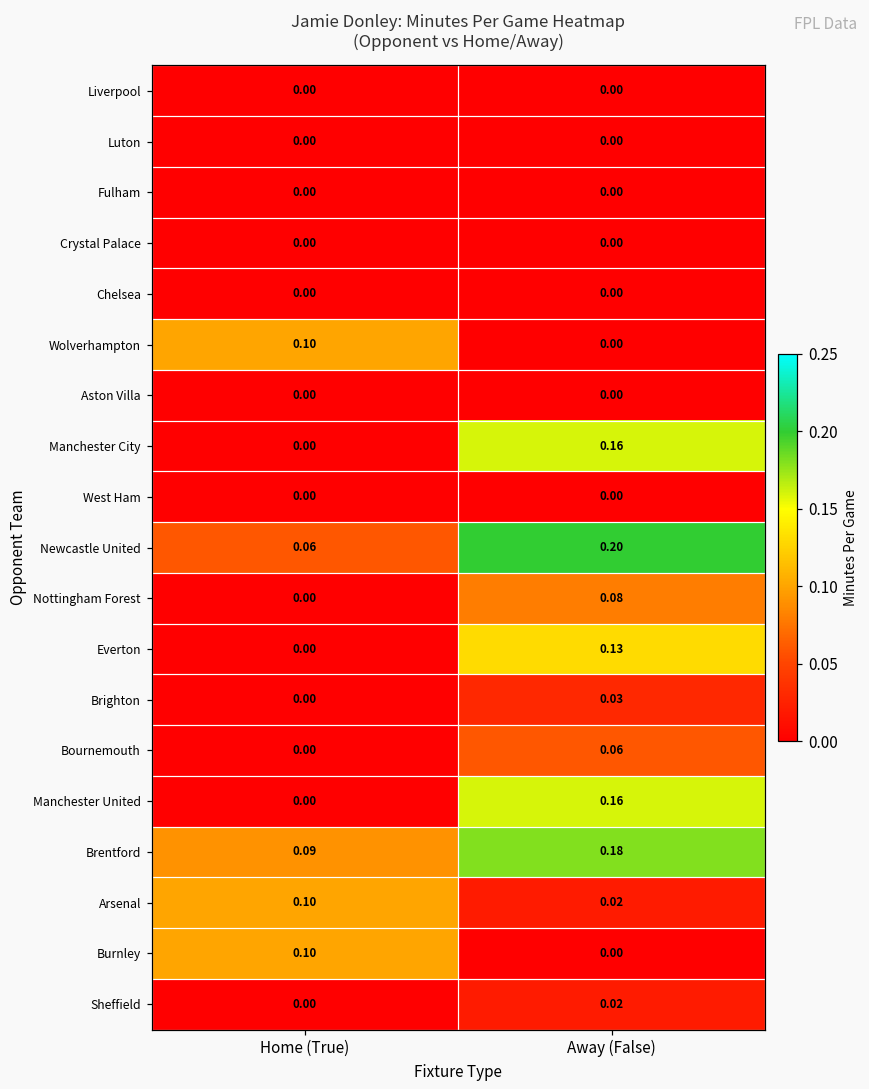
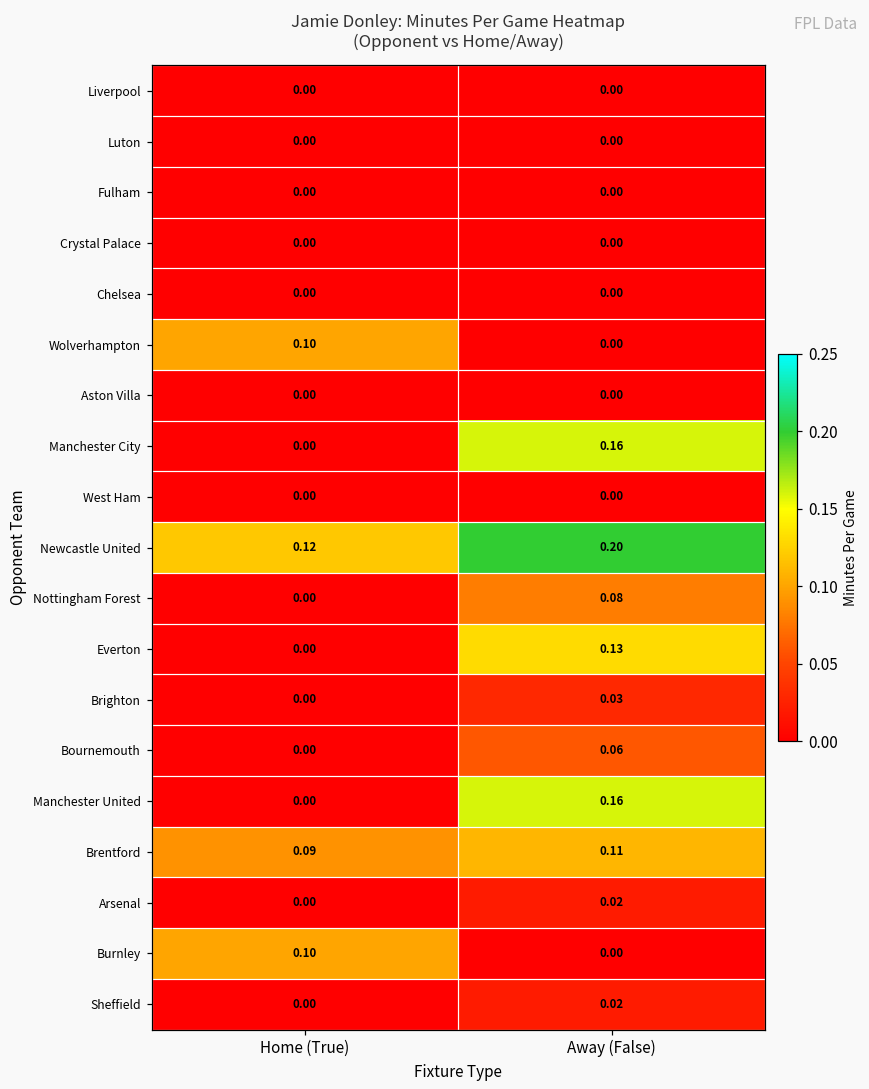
  {
    "Liverpool": {
      "Home (True)": 0.00,
      "Away (False)": 0.00
    },
    "Luton": {
      "Home (True)": 0.00,
      "Away (False)": 0.00
    },
    "Fulham": {
      "Home (True)": 0.00,
      "Away (False)": 0.00
    },
    "Crystal Palace": {
      "Home (True)": 0.00,
      "Away (False)": 0.00
    },
    "Chelsea": {
      "Home (True)": 0.00,
      "Away (False)": 0.00
    },
    "Wolverhampton": {
      "Home (True)": 0.10,
      "Away (False)": 0.00
    },
    "Aston Villa": {
      "Home (True)": 0.00,
      "Away (False)": 0.00
    },
    "Manchester City": {
      "Home (True)": 0.00,
      "Away (False)": 0.16
    },
    "West Ham": {
      "Home (True)": 0.00,
      "Away (False)": 0.00
    },
    "Newcastle United": {
-     "Home (True)": 0.06,
+     "Home (True)": 0.12,
      "Away (False)": 0.20
    },
    "Nottingham Forest": {
      "Home (True)": 0.00,
      "Away (False)": 0.08
    },
    "Everton": {
      "Home (True)": 0.00,
      "Away (False)": 0.13
    },
    "Brighton": {
      "Home (True)": 0.00,
      "Away (False)": 0.03
    },
    "Bournemouth": {
      "Home (True)": 0.00,
      "Away (False)": 0.06
    },
    "Manchester United": {
      "Home (True)": 0.00,
      "Away (False)": 0.16
    },
    "Brentford": {
      "Home (True)": 0.09,
-     "Away (False)": 0.18
+     "Away (False)": 0.11
    },
    "Arsenal": {
-     "Home (True)": 0.10,
+     "Home (True)": 0.00,
      "Away (False)": 0.02
    },
    "Burnley": {
      "Home (True)": 0.10,
      "Away (False)": 0.00
    },
    "Sheffield": {
      "Home (True)": 0.00,
      "Away (False)": 0.02
    }
  }
